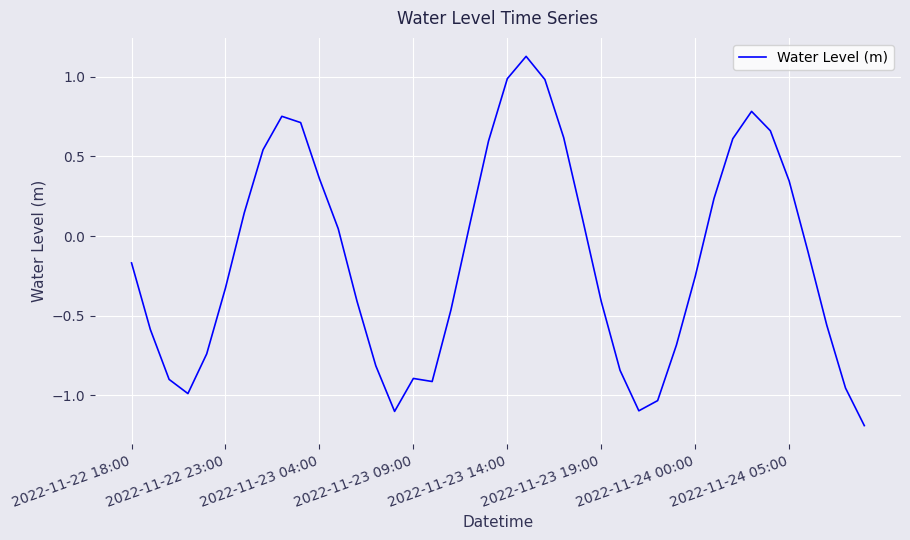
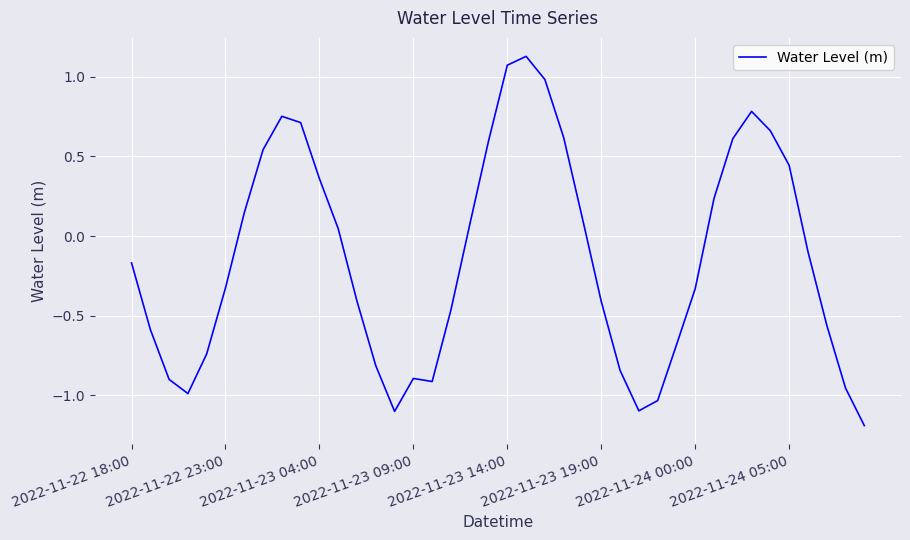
  {
    "2022-11-22 18:00": -0.17,
    "2022-11-22 23:00": -0.33,
    "2022-11-23 04:00": 0.36,
    "2022-11-23 09:00": -0.89,
-   "2022-11-23 14:00": 0.99,
+   "2022-11-23 14:00": 1.07,
    "2022-11-23 19:00": -0.41,
-   "2022-11-24 00:00": -0.25,
-   "2022-11-24 05:00": 0.35
+   "2022-11-24 00:00": -0.33,
+   "2022-11-24 05:00": 0.44
  }
